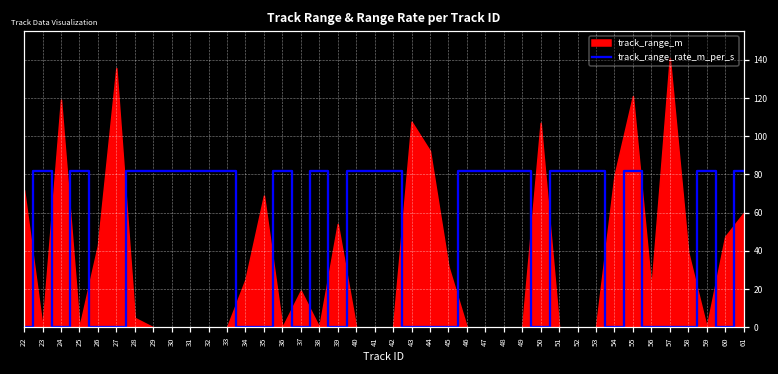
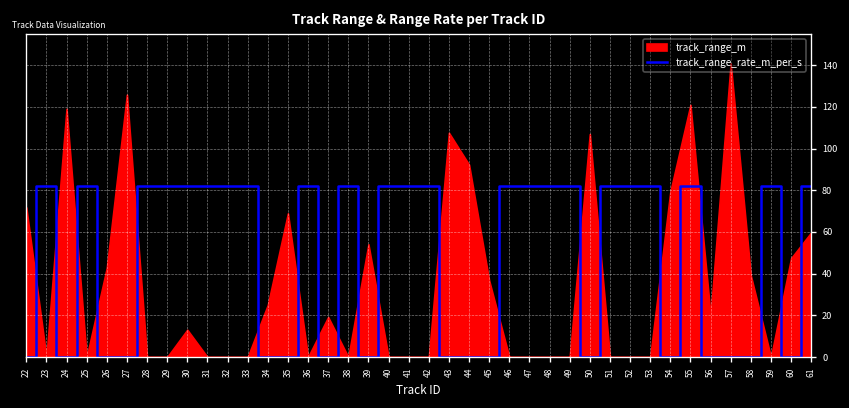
  {
    "track_range_rate_m_per_s": {
      "22": 0,
      "23": 82,
      "24": 0,
      "25": 82,
      "26": 0,
      "27": 0,
      "28": 82,
      "29": 82,
      "30": 82,
      "31": 82,
      "32": 82,
      "33": 82,
      "34": 0,
      "35": 0,
      "36": 82,
      "37": 0,
      "38": 82,
      "39": 0,
      "40": 82,
      "41": 82,
      "42": 82,
      "43": 0,
      "44": 0,
      "45": 0,
      "46": 82,
      "47": 82,
      "48": 82,
      "49": 82,
      "50": 0,
      "51": 82,
      "52": 82,
      "53": 82,
      "54": 0,
      "55": 82,
      "56": 0,
      "57": 0,
      "58": 0,
      "59": 82,
      "60": 0,
      "61": 82
    },
    "track_range_m": {
      "22": 72,
      "23": 0,
      "24": 119,
      "25": 0,
      "26": 43,
-     "27": 136,
-     "28": 5,
+     "27": 126,
+     "28": 0,
      "29": 0,
-     "30": 0,
+     "30": 13,
      "31": 0,
      "32": 0,
      "33": 0,
      "34": 25,
      "35": 69,
      "36": 0,
      "37": 19,
      "38": 0,
      "39": 54,
      "40": 0,
      "41": 0,
      "42": 0,
      "43": 108,
      "44": 92,
-     "45": 32,
+     "45": 37,
      "46": 0,
      "47": 0,
      "48": 0,
      "49": 0,
      "50": 107,
      "51": 0,
      "52": 0,
      "53": 0,
      "54": 79,
      "55": 121,
      "56": 20,
      "58": 39,
      "59": 0,
      "60": 47,
      "61": 60
    }
  }
